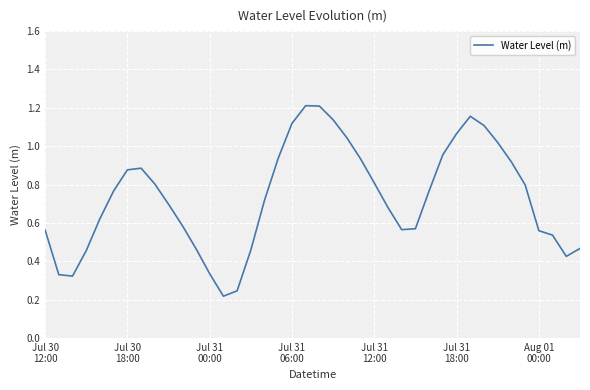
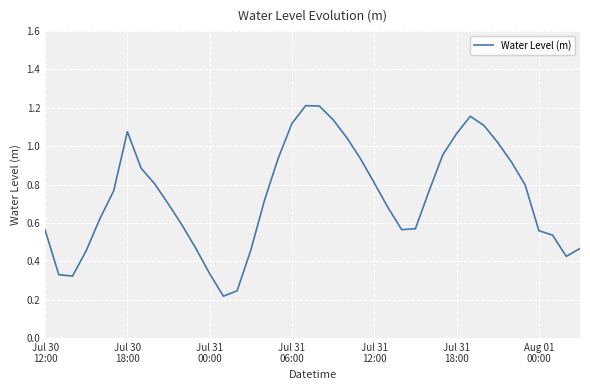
  {
    "Jul 30 12:00": 0.56,
-   "Jul 30 18:00": 0.88,
+   "Jul 30 18:00": 1.08,
    "Jul 31 00:00": 0.34,
    "Jul 31 06:00": 1.12,
    "Jul 31 12:00": 0.81,
    "Jul 31 18:00": 1.07,
    "Aug 01 00:00": 0.56
  }
